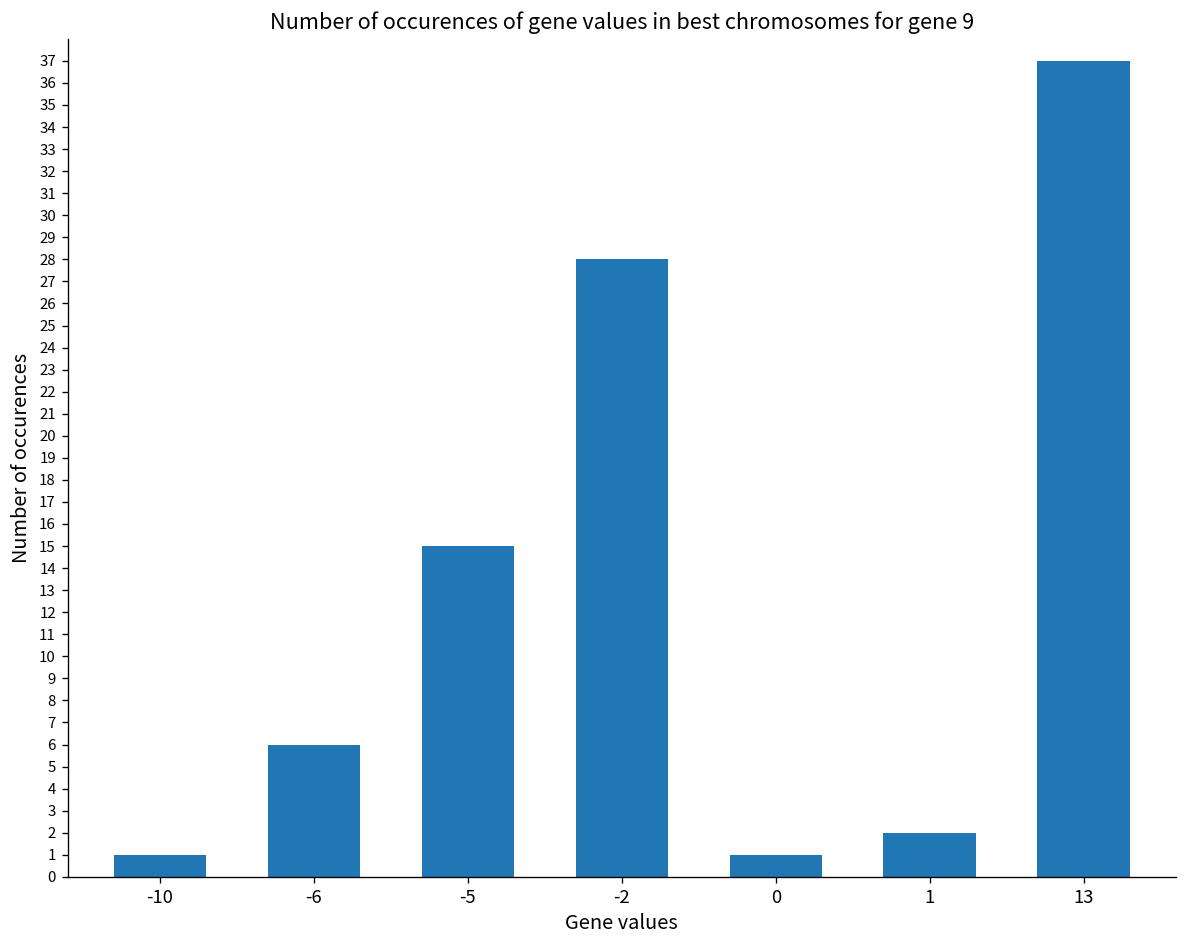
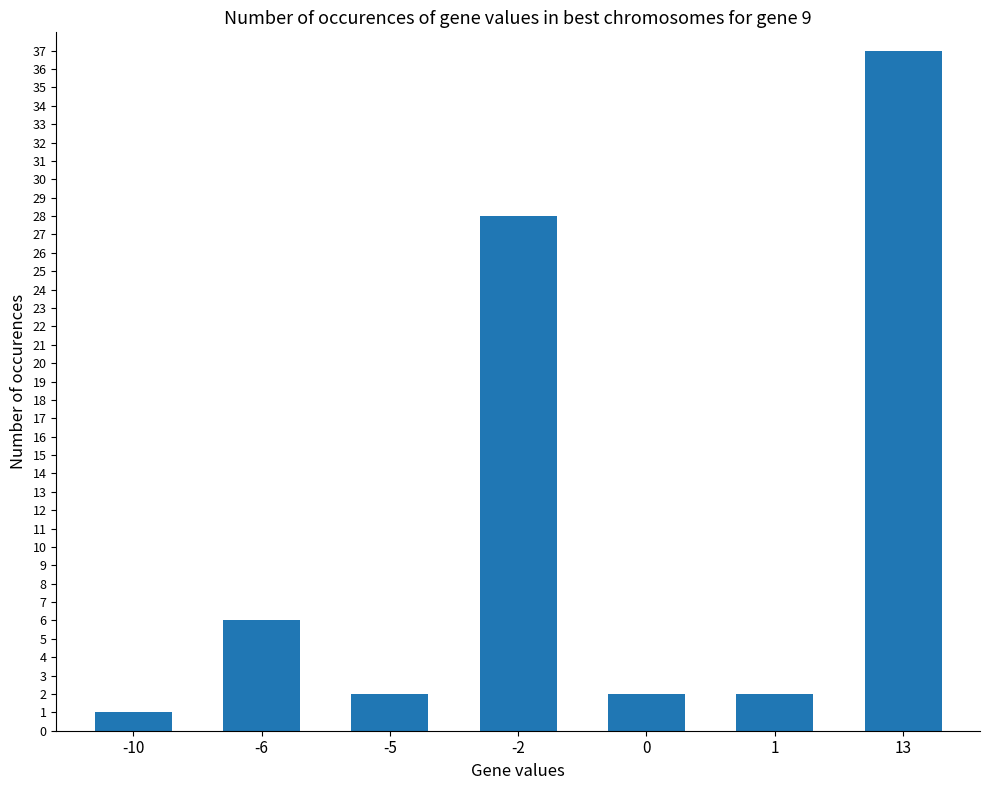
  {
    "-10": 1,
    "-6": 6,
-   "-5": 15,
+   "-5": 2,
    "-2": 28,
-   "0": 1,
+   "0": 2,
    "1": 2,
    "13": 37
  }
